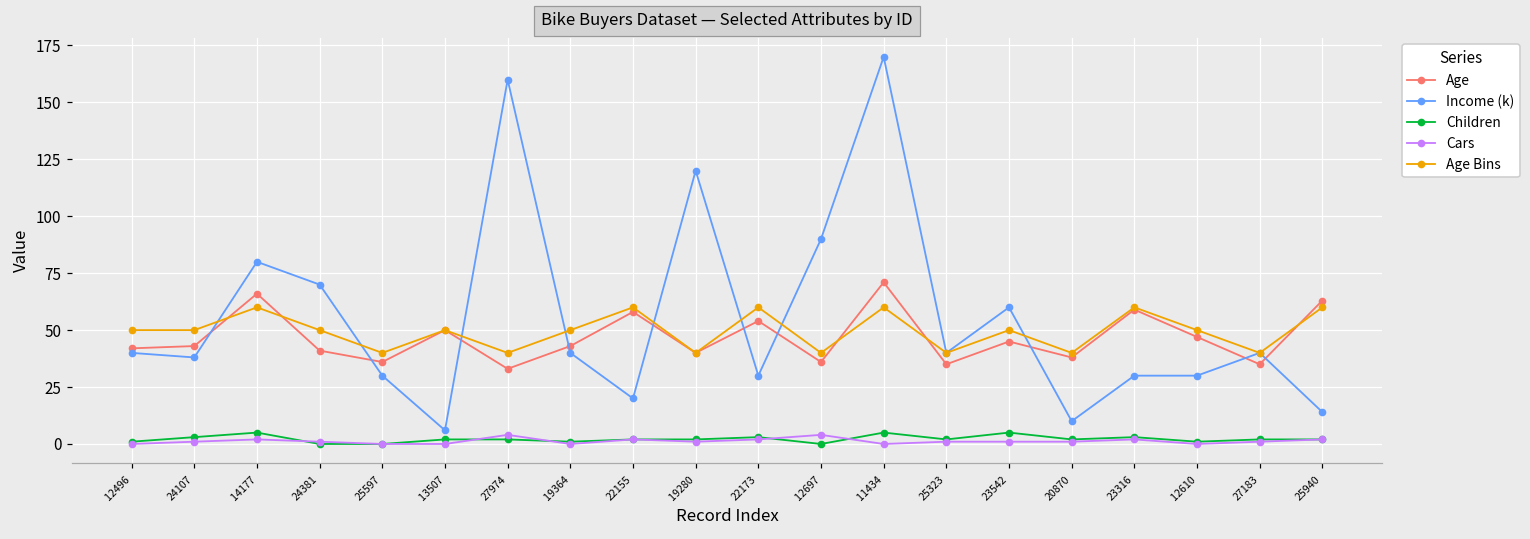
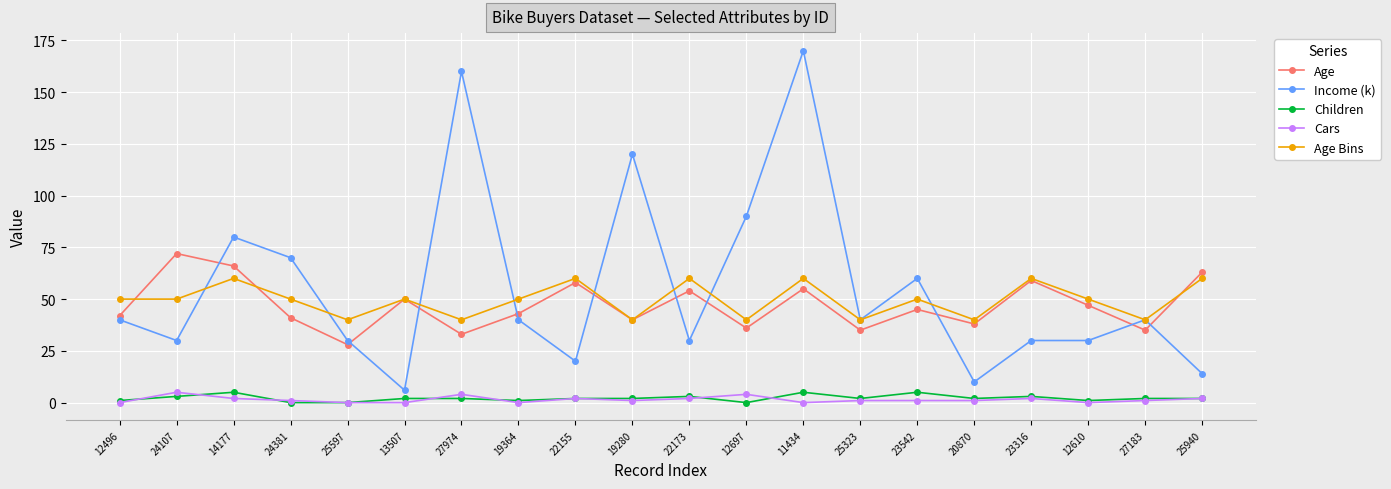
  {
    "Age": {
      "12496": 42,
-     "24107": 43,
+     "24107": 72,
      "14177": 66,
      "24381": 41,
-     "25597": 36,
+     "25597": 28,
      "27974": 33,
      "19364": 43,
      "22155": 58,
      "22173": 54,
      "12697": 36,
-     "11434": 71,
+     "11434": 55,
      "25323": 35,
      "23542": 45,
      "20870": 38,
      "12610": 47,
      "27183": 35,
      "25940": 63
    },
    "Income (k)": {
      "12496": 40,
-     "24107": 38,
+     "24107": 30,
      "14177": 80,
      "24381": 70,
      "25597": 30,
      "13507": 6,
      "27974": 160,
      "19364": 40,
      "22155": 20,
      "19280": 120,
      "22173": 30,
      "12697": 90,
      "11434": 170,
      "23542": 60,
      "20870": 10,
      "23316": 30,
      "12610": 30,
      "25940": 14
    },
    "Children": {
      "24107": 3,
      "14177": 5,
      "13507": 2,
      "27974": 2,
      "12697": 0,
      "11434": 5,
      "23542": 5
    },
    "Cars": {
-     "24107": 1,
+     "24107": 5,
      "14177": 2,
      "13507": 0,
      "27974": 4,
      "12697": 4,
      "11434": 0,
      "23542": 1
    },
    "Age Bins": {
      "12496": 50,
      "24107": 50,
      "14177": 60,
      "24381": 50,
      "25597": 40,
      "27974": 40,
      "19364": 50,
      "22155": 60,
      "22173": 60,
      "12697": 40,
      "11434": 60,
      "23542": 50,
      "20870": 40,
      "12610": 50,
      "25940": 60
    }
  }
